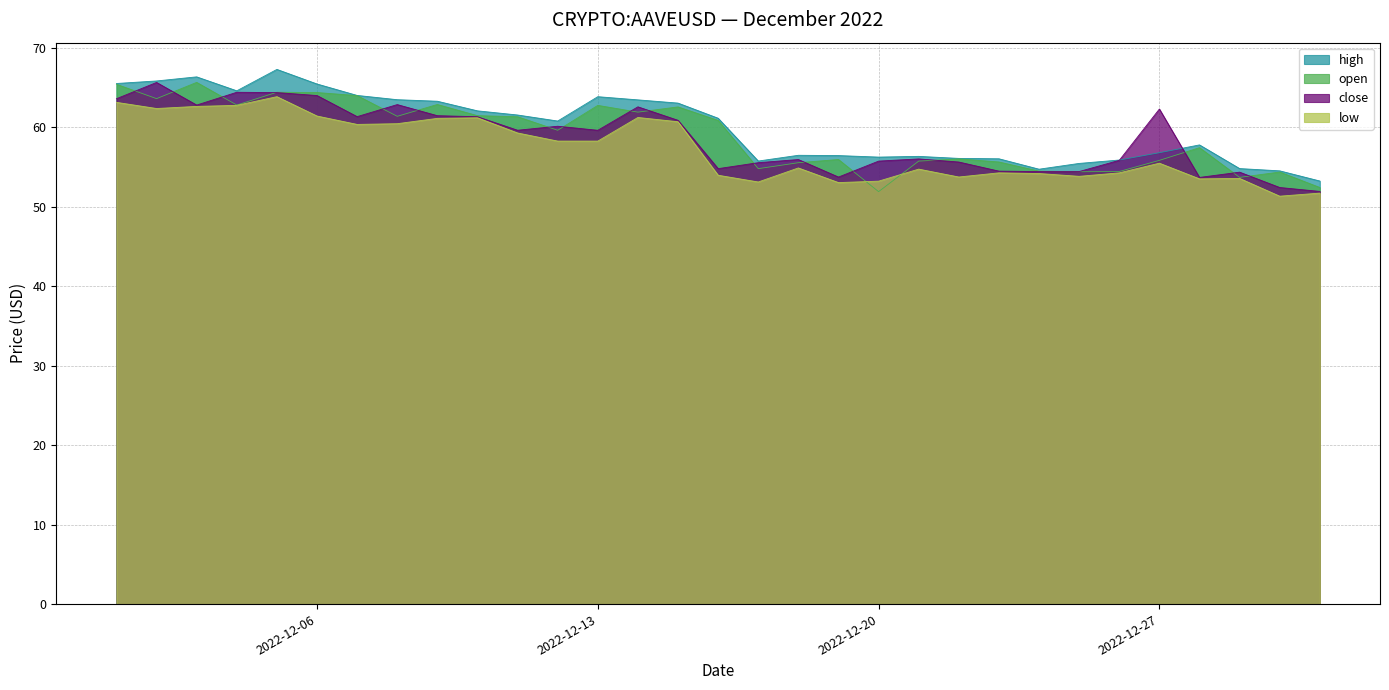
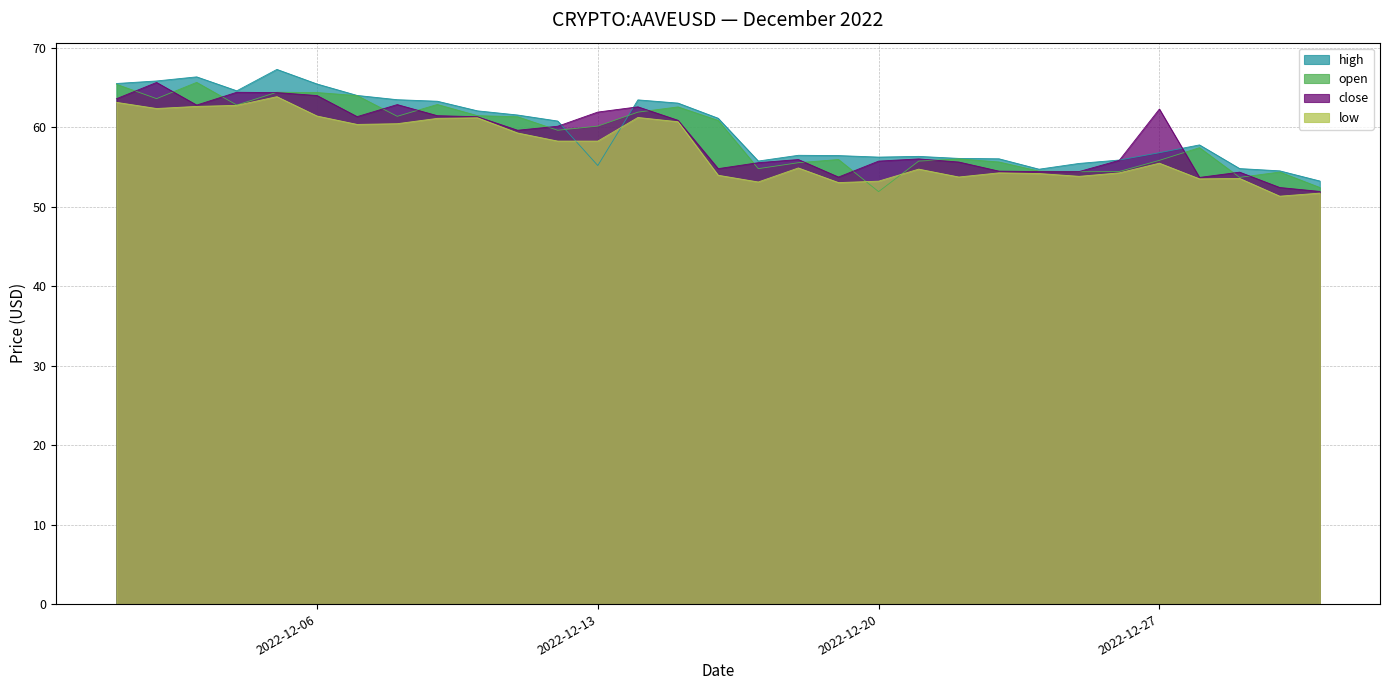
  {
    "high": {
      "2022-12-06": 65,
-     "2022-12-13": 64,
+     "2022-12-13": 55,
      "2022-12-20": 56,
      "2022-12-27": 57
    },
    "open": {
      "2022-12-06": 64,
-     "2022-12-13": 63,
+     "2022-12-13": 60,
      "2022-12-20": 52,
      "2022-12-27": 56
    },
    "close": {
      "2022-12-06": 64,
-     "2022-12-13": 60,
+     "2022-12-13": 62,
      "2022-12-20": 56,
      "2022-12-27": 62
    },
    "low": {
      "2022-12-06": 61,
      "2022-12-13": 58,
      "2022-12-20": 53,
      "2022-12-27": 55
    }
  }
